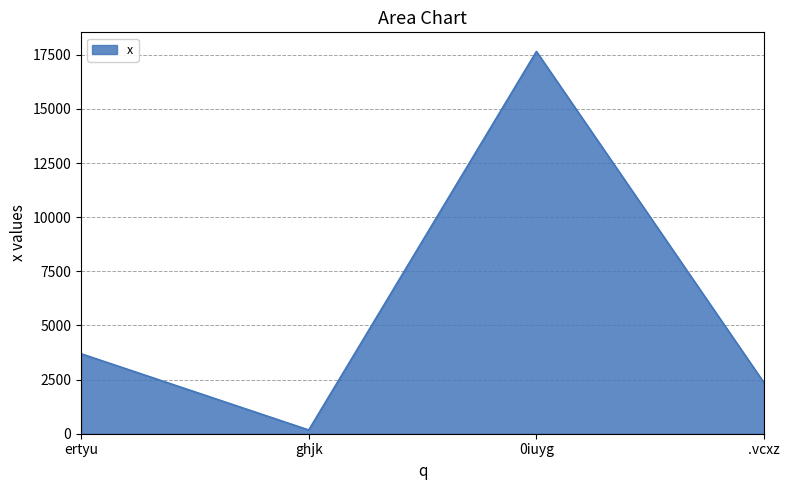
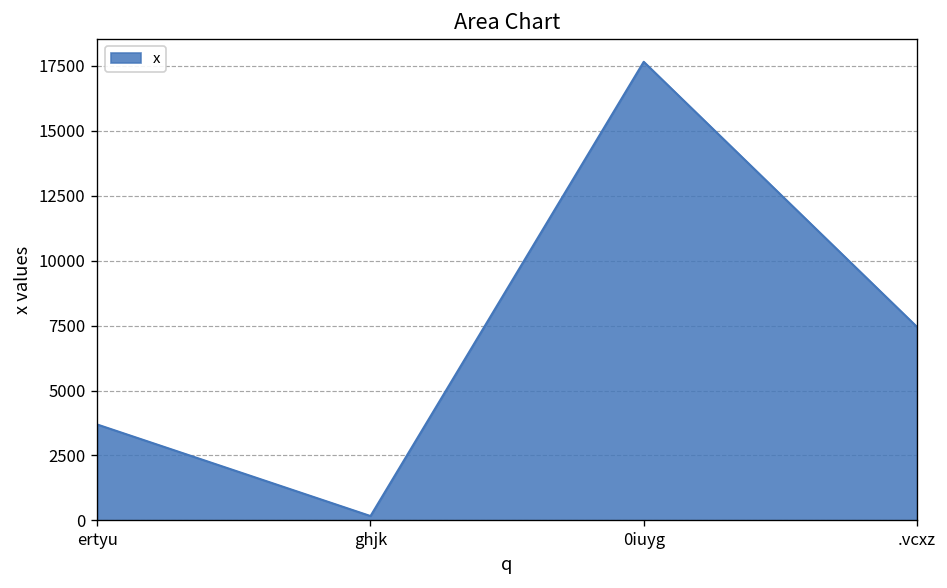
  {
    "ertyu": 3700,
    "ghjk": 200,
    "0iuyg": 17700,
-   ".vcxz": 2300
+   ".vcxz": 7500
  }
